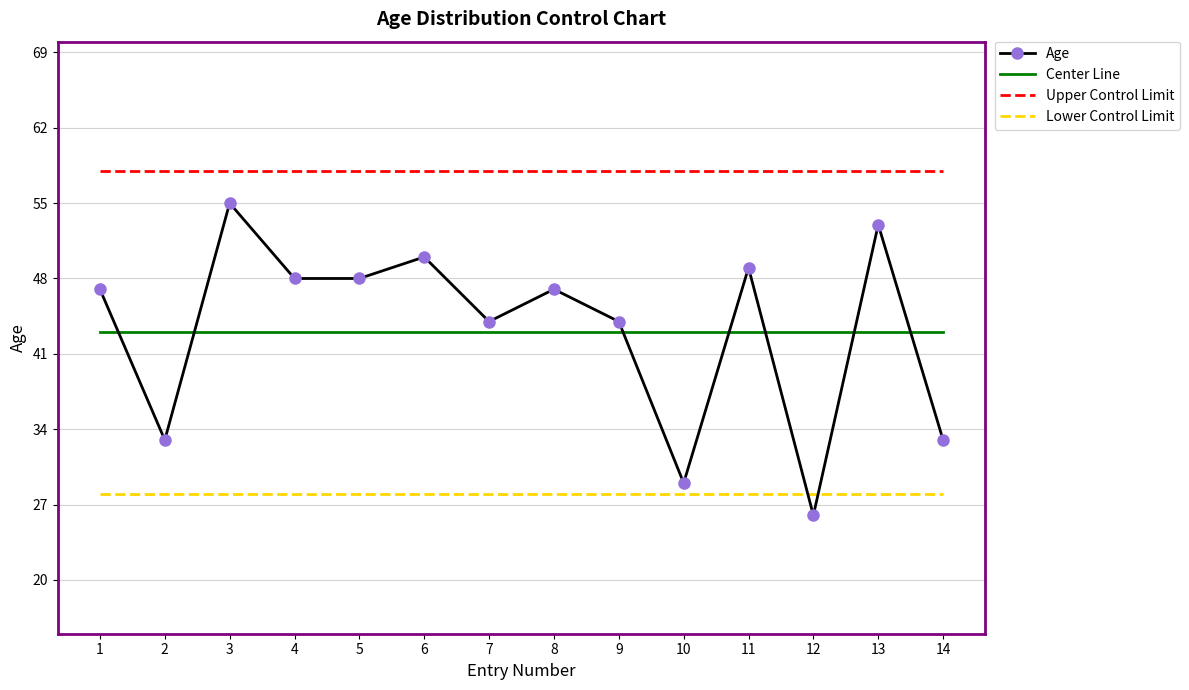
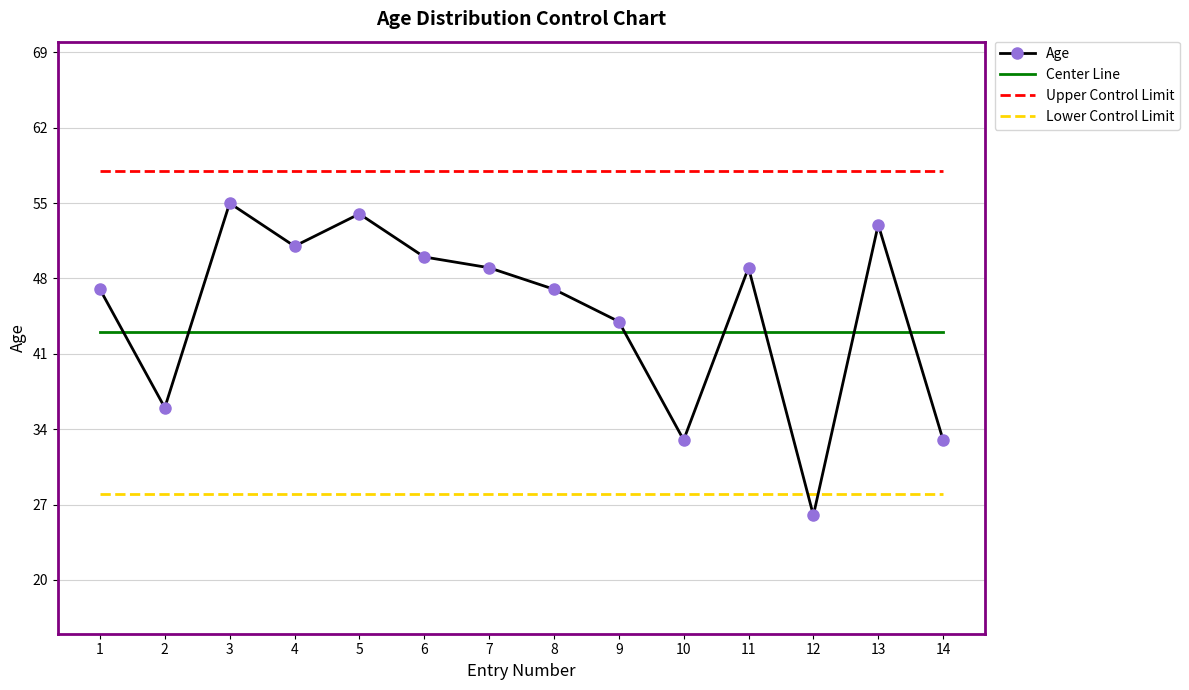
  {
    "Age": {
      "1": 47,
-     "2": 33,
+     "2": 36,
      "3": 55,
-     "4": 48,
-     "5": 48,
+     "4": 51,
+     "5": 54,
      "6": 50,
-     "7": 44,
+     "7": 49,
      "8": 47,
      "9": 44,
-     "10": 29,
+     "10": 33,
      "11": 49,
      "12": 26,
      "13": 53,
      "14": 33
    },
    "Center Line": {
      "1": 43,
      "2": 43,
      "3": 43,
      "4": 43,
      "5": 43,
      "6": 43,
      "7": 43,
      "8": 43,
      "9": 43,
      "10": 43,
      "11": 43,
      "12": 43,
      "13": 43,
      "14": 43
    },
    "Upper Control Limit": {
      "1": 58,
      "2": 58,
      "3": 58,
      "4": 58,
      "5": 58,
      "6": 58,
      "7": 58,
      "8": 58,
      "9": 58,
      "10": 58,
      "11": 58,
      "12": 58,
      "13": 58,
      "14": 58
    },
    "Lower Control Limit": {
      "1": 28,
      "2": 28,
      "3": 28,
      "4": 28,
      "5": 28,
      "6": 28,
      "7": 28,
      "8": 28,
      "9": 28,
      "10": 28,
      "11": 28,
      "12": 28,
      "13": 28,
      "14": 28
    }
  }
